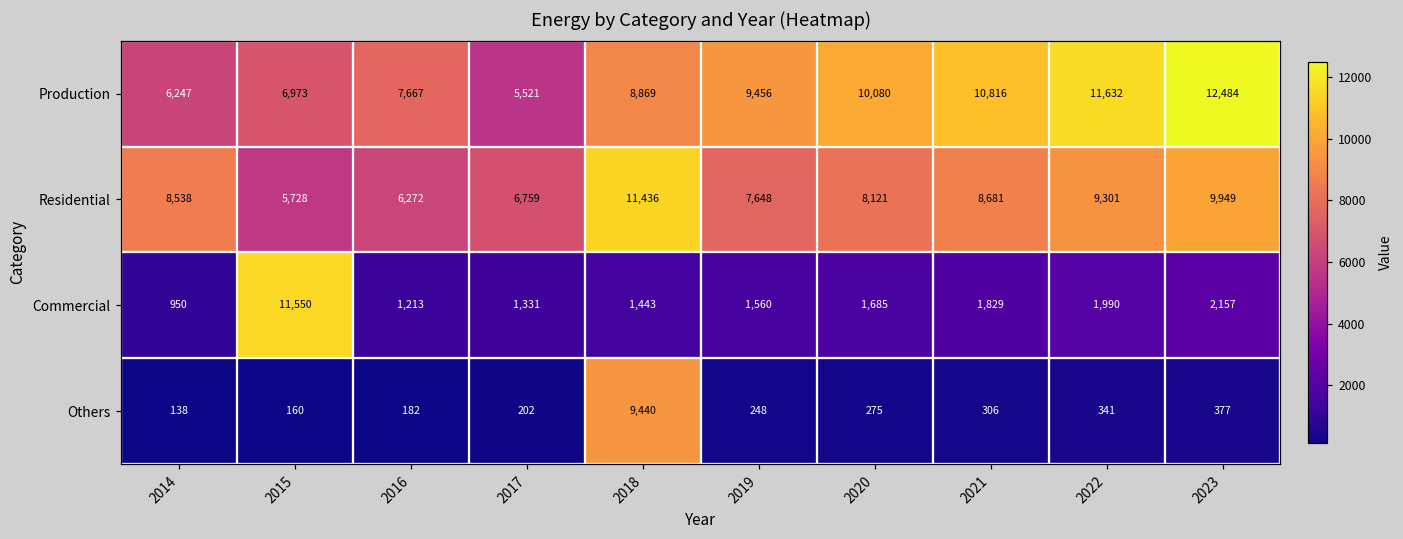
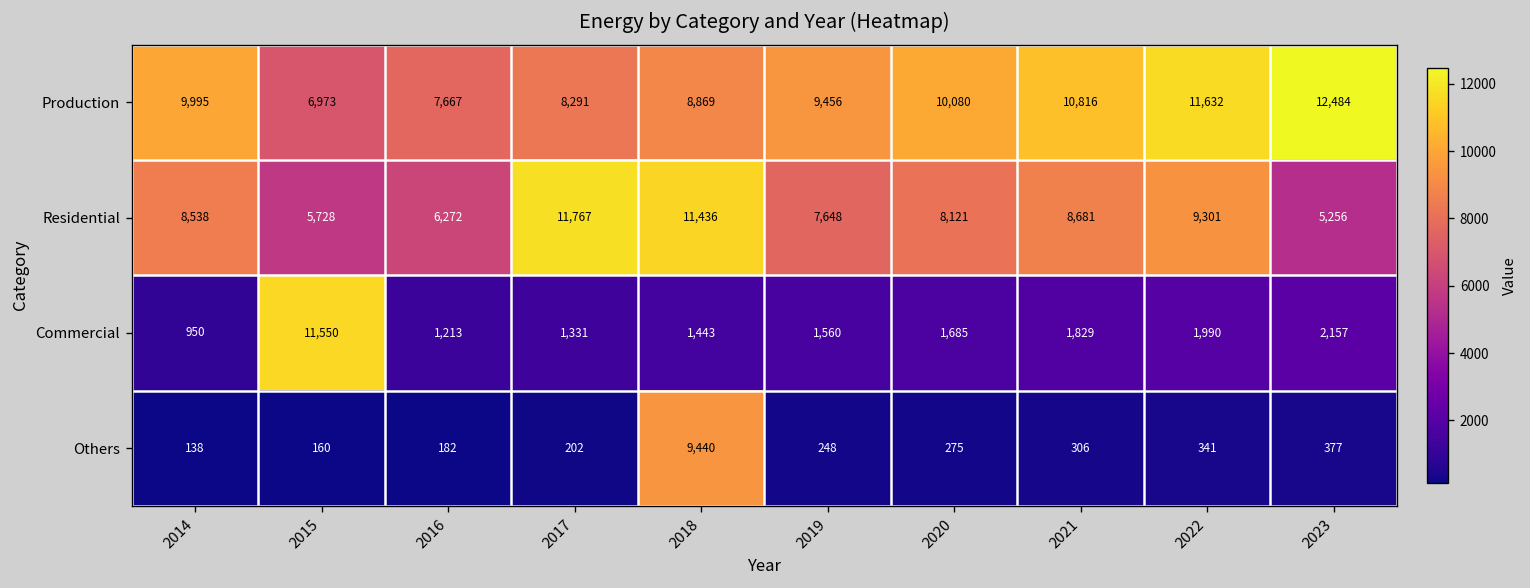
  {
    "Production": {
-     "2014": "6,247",
+     "2014": "9,995",
      "2015": "6,973",
      "2016": "7,667",
-     "2017": "5,521",
+     "2017": "8,291",
      "2018": "8,869",
      "2019": "9,456",
      "2020": "10,080",
      "2021": "10,816",
      "2022": "11,632",
      "2023": "12,484"
    },
    "Residential": {
      "2014": "8,538",
      "2015": "5,728",
      "2016": "6,272",
-     "2017": "6,759",
+     "2017": "11,767",
      "2018": "11,436",
      "2019": "7,648",
      "2020": "8,121",
      "2021": "8,681",
      "2022": "9,301",
-     "2023": "9,949"
+     "2023": "5,256"
    },
    "Commercial": {
      "2014": "950",
      "2015": "11,550",
      "2016": "1,213",
      "2017": "1,331",
      "2018": "1,443",
      "2019": "1,560",
      "2020": "1,685",
      "2021": "1,829",
      "2022": "1,990",
      "2023": "2,157"
    },
    "Others": {
      "2014": "138",
      "2015": "160",
      "2016": "182",
      "2017": "202",
      "2018": "9,440",
      "2019": "248",
      "2020": "275",
      "2021": "306",
      "2022": "341",
      "2023": "377"
    }
  }
